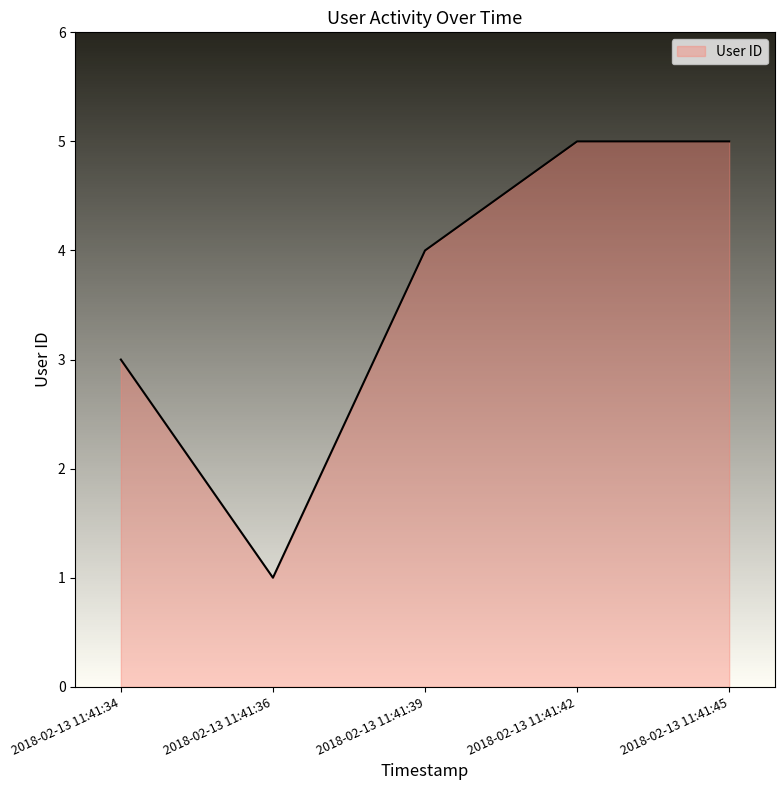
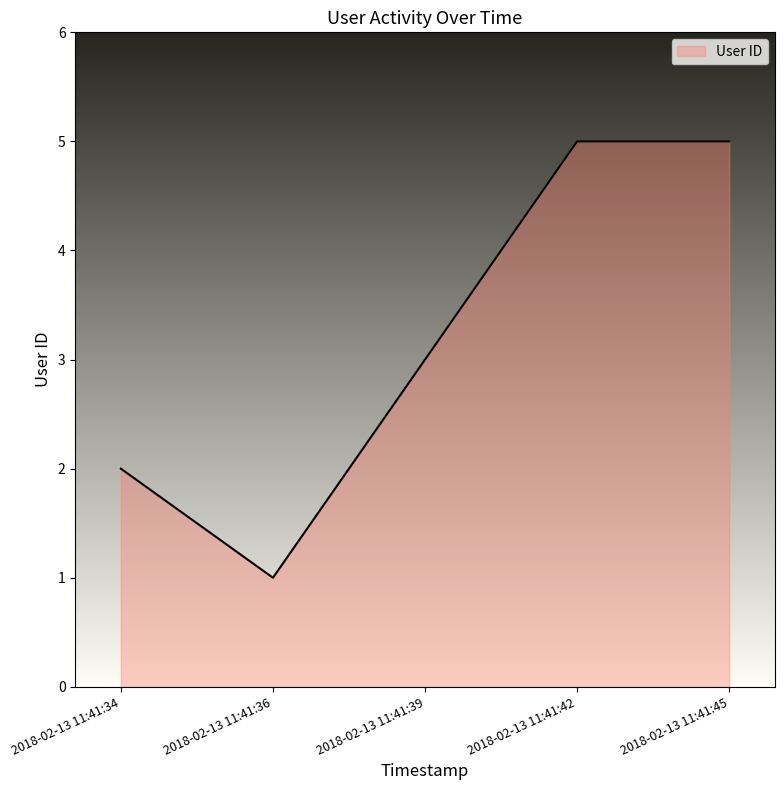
  {
-   "2018-02-13 11:41:34": 3,
+   "2018-02-13 11:41:34": 2,
    "2018-02-13 11:41:36": 1,
-   "2018-02-13 11:41:39": 4,
+   "2018-02-13 11:41:39": 3,
    "2018-02-13 11:41:42": 5,
    "2018-02-13 11:41:45": 5
  }
